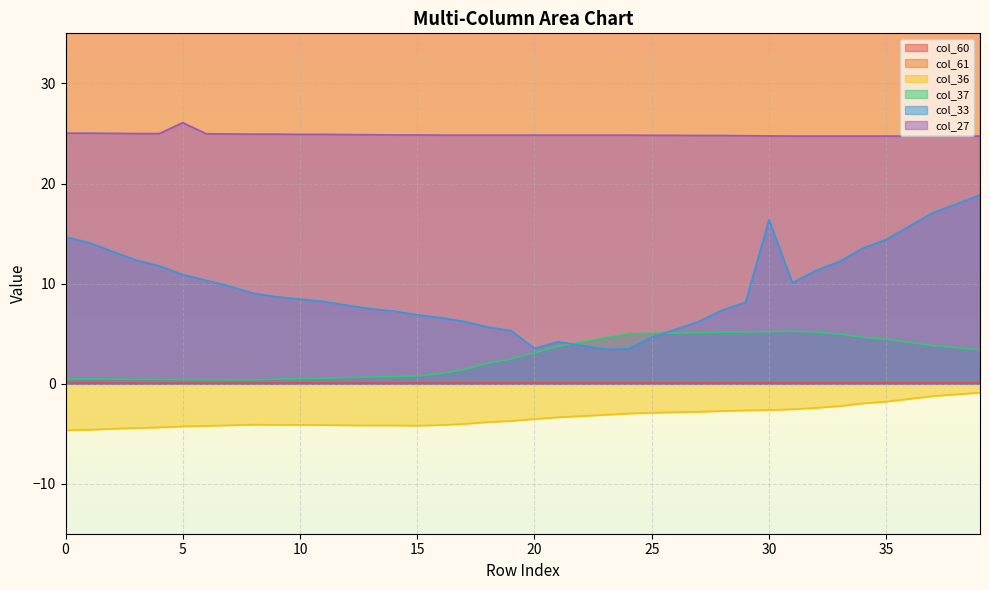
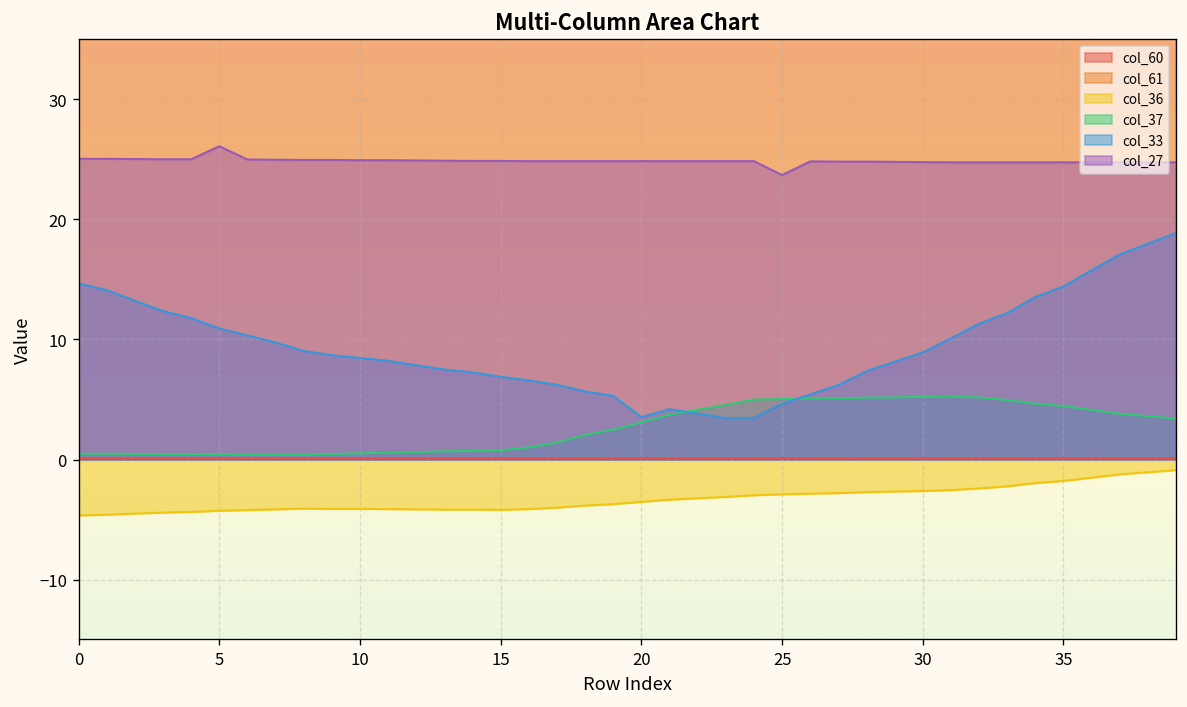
  {
    "col_37": {
      "0": 0.5,
      "5": 0.4,
      "10": 0.5,
      "15": 0.8,
      "20": 3.1,
      "25": 5.0,
      "30": 5.2,
      "35": 4.5
    },
    "col_33": {
      "0": 14.7,
      "5": 10.9,
      "10": 8.5,
      "15": 6.9,
      "20": 3.5,
      "25": 4.6,
-     "30": 16.4,
+     "30": 8.9,
      "35": 14.4
    },
    "col_27": {
      "0": 25.0,
      "5": 26.1,
      "10": 24.9,
      "15": 24.9,
      "20": 24.8,
-     "25": 24.8,
+     "25": 23.7,
      "30": 24.8,
      "35": 24.7
    }
  }
